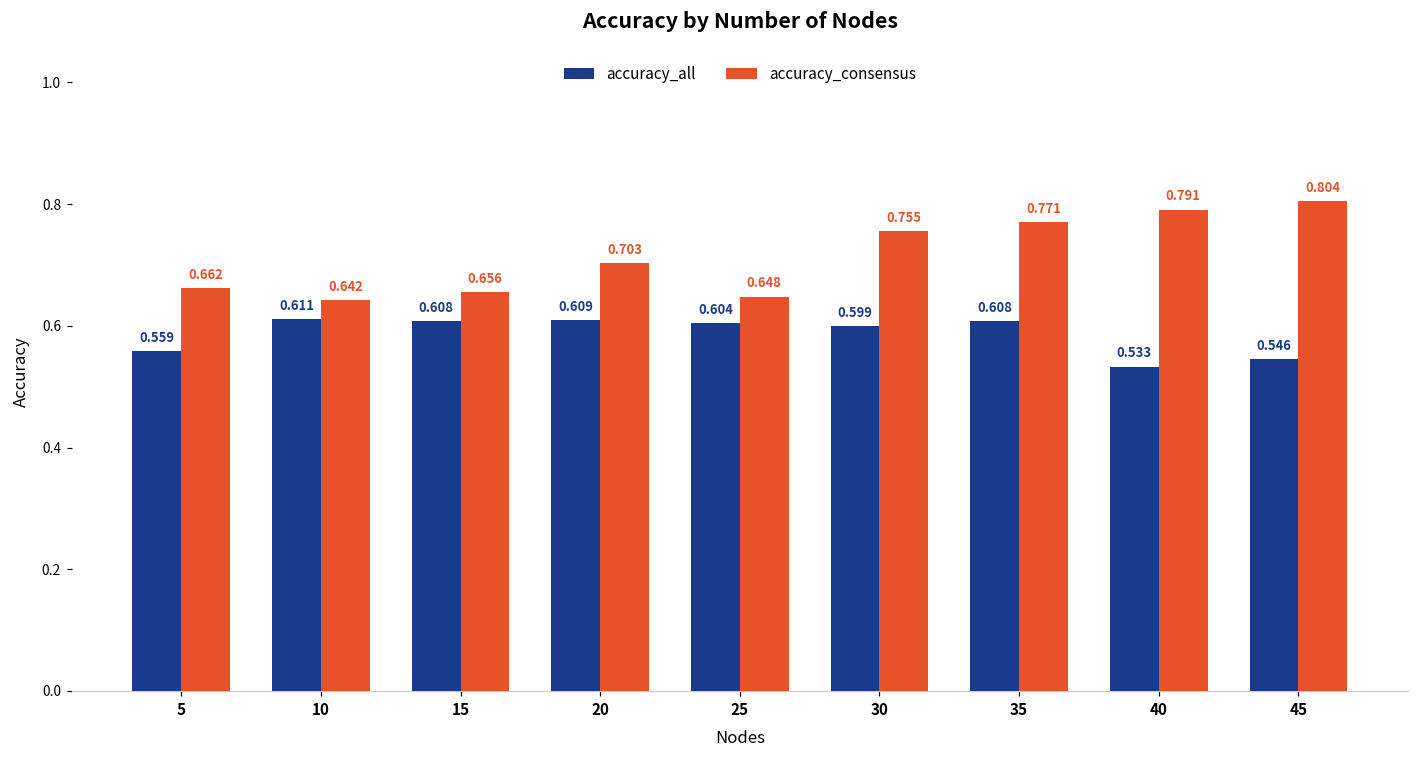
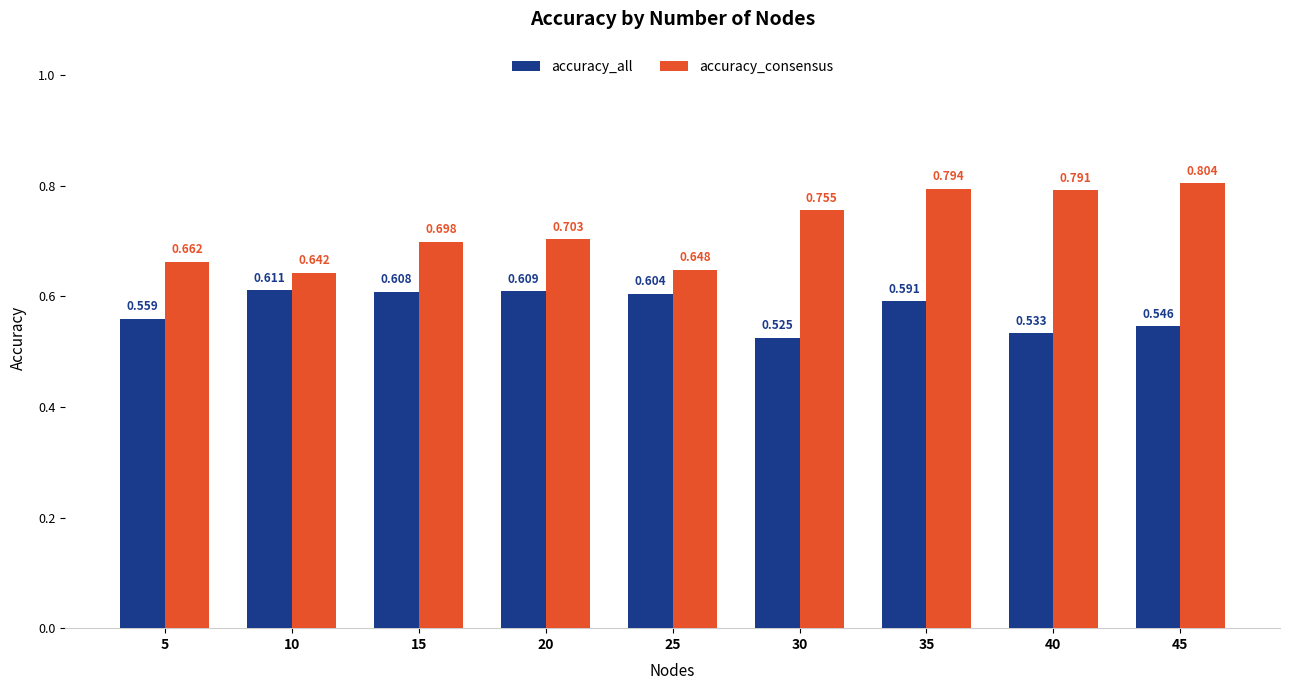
  {
    "accuracy_all": {
      "5": 0.559,
      "10": 0.611,
      "15": 0.608,
      "20": 0.609,
      "25": 0.604,
-     "30": 0.599,
-     "35": 0.608,
+     "30": 0.525,
+     "35": 0.591,
      "40": 0.533,
      "45": 0.546
    },
    "accuracy_consensus": {
      "5": 0.662,
      "10": 0.642,
-     "15": 0.656,
+     "15": 0.698,
      "20": 0.703,
      "25": 0.648,
      "30": 0.755,
-     "35": 0.771,
+     "35": 0.794,
      "40": 0.791,
      "45": 0.804
    }
  }
